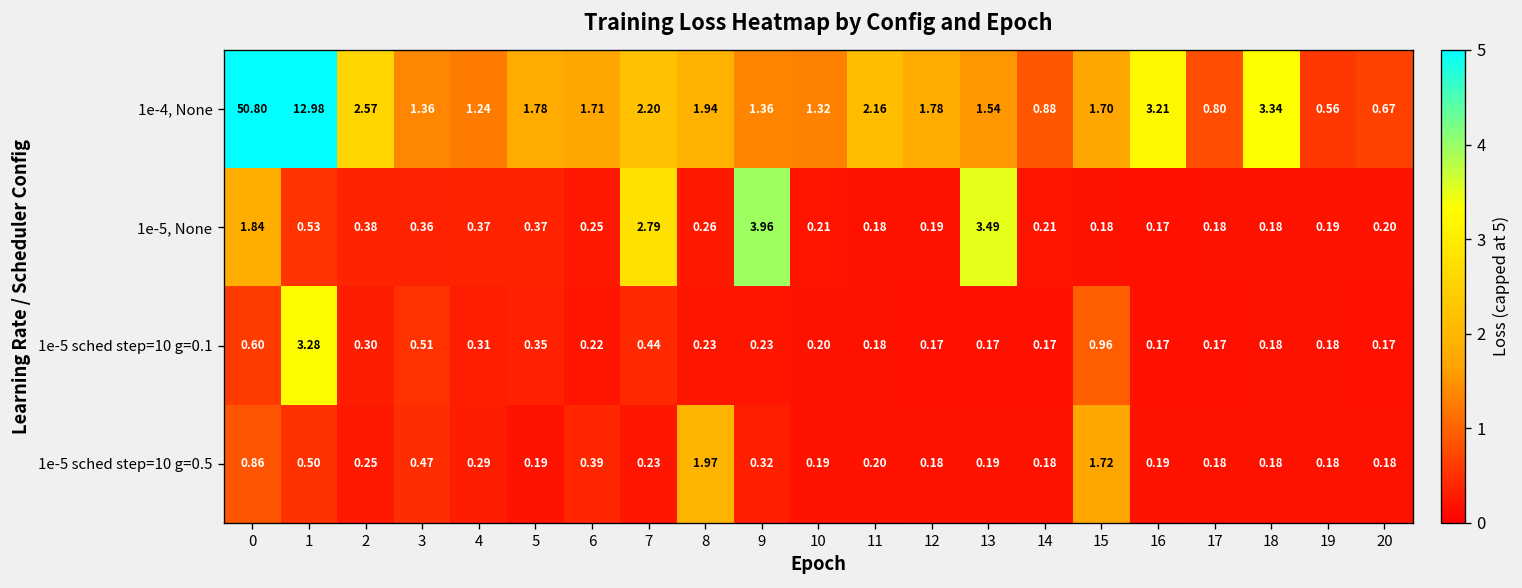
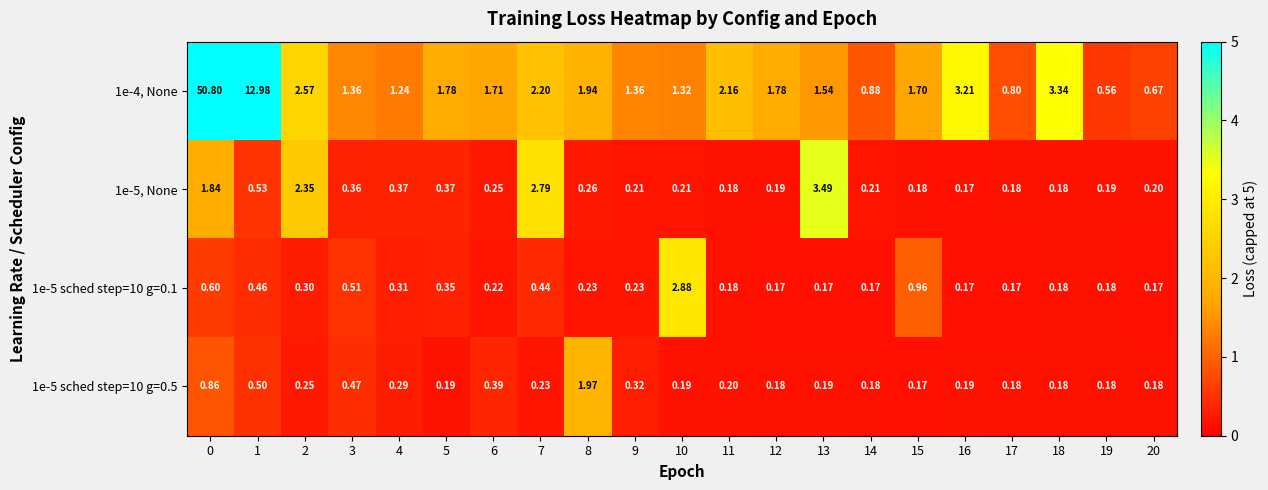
  {
    "1e-4, None": {
      "0": 50.80,
      "1": 12.98,
      "2": 2.57,
      "3": 1.36,
      "4": 1.24,
      "5": 1.78,
      "6": 1.71,
      "7": 2.20,
      "8": 1.94,
      "9": 1.36,
      "10": 1.32,
      "11": 2.16,
      "12": 1.78,
      "13": 1.54,
      "14": 0.88,
      "15": 1.70,
      "16": 3.21,
      "17": 0.80,
      "18": 3.34,
      "19": 0.56,
      "20": 0.67
    },
    "1e-5, None": {
      "0": 1.84,
      "1": 0.53,
-     "2": 0.38,
+     "2": 2.35,
      "3": 0.36,
      "4": 0.37,
      "5": 0.37,
      "6": 0.25,
      "7": 2.79,
      "8": 0.26,
-     "9": 3.96,
+     "9": 0.21,
      "10": 0.21,
      "11": 0.18,
      "12": 0.19,
      "13": 3.49,
      "14": 0.21,
      "15": 0.18,
      "16": 0.17,
      "17": 0.18,
      "18": 0.18,
      "19": 0.19,
      "20": 0.20
    },
    "1e-5 sched step=10 g=0.1": {
      "0": 0.60,
-     "1": 3.28,
+     "1": 0.46,
      "2": 0.30,
      "3": 0.51,
      "4": 0.31,
      "5": 0.35,
      "6": 0.22,
      "7": 0.44,
      "8": 0.23,
      "9": 0.23,
-     "10": 0.20,
+     "10": 2.88,
      "11": 0.18,
      "12": 0.17,
      "13": 0.17,
      "14": 0.17,
      "15": 0.96,
      "16": 0.17,
      "17": 0.17,
      "18": 0.18,
      "19": 0.18,
      "20": 0.17
    },
    "1e-5 sched step=10 g=0.5": {
      "0": 0.86,
      "1": 0.50,
      "2": 0.25,
      "3": 0.47,
      "4": 0.29,
      "5": 0.19,
      "6": 0.39,
      "7": 0.23,
      "8": 1.97,
      "9": 0.32,
      "10": 0.19,
      "11": 0.20,
      "12": 0.18,
      "13": 0.19,
      "14": 0.18,
-     "15": 1.72,
+     "15": 0.17,
      "16": 0.19,
      "17": 0.18,
      "18": 0.18,
      "19": 0.18,
      "20": 0.18
    }
  }
